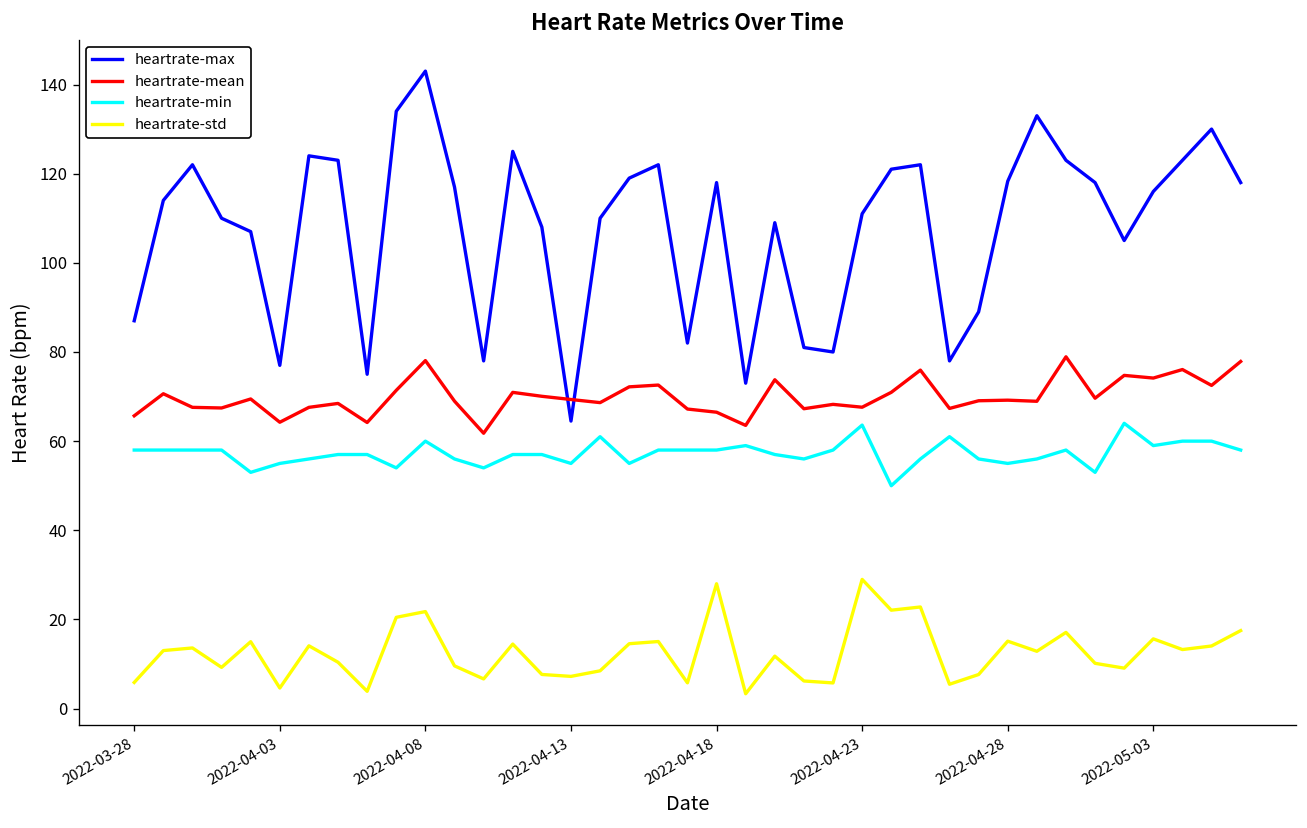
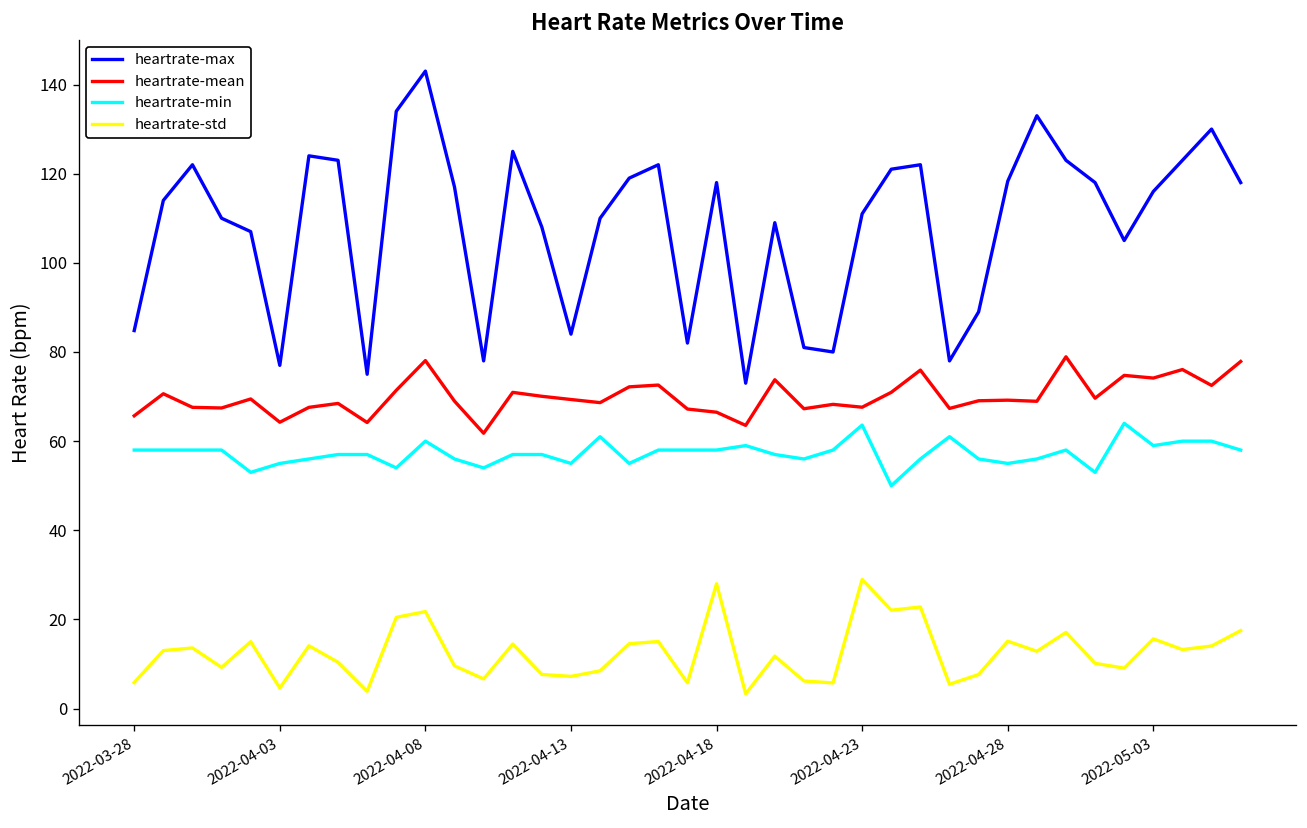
  {
    "heartrate-max": {
-     "2022-03-28": 87,
+     "2022-03-28": 85,
      "2022-04-03": 77,
      "2022-04-08": 143,
-     "2022-04-13": 65,
+     "2022-04-13": 84,
      "2022-04-18": 118,
      "2022-04-23": 111,
      "2022-04-28": 118,
      "2022-05-03": 116
    },
    "heartrate-mean": {
      "2022-03-28": 66,
      "2022-04-03": 64,
      "2022-04-08": 78,
      "2022-04-13": 69,
      "2022-04-18": 66,
      "2022-04-23": 68,
      "2022-04-28": 69,
      "2022-05-03": 74
    },
    "heartrate-min": {
      "2022-03-28": 58,
      "2022-04-03": 55,
      "2022-04-08": 60,
      "2022-04-13": 55,
      "2022-04-18": 58,
      "2022-04-23": 64,
      "2022-04-28": 55,
      "2022-05-03": 59
    },
    "heartrate-std": {
      "2022-03-28": 6,
      "2022-04-03": 5,
      "2022-04-08": 22,
      "2022-04-13": 7,
      "2022-04-18": 28,
      "2022-04-23": 29,
      "2022-04-28": 15,
      "2022-05-03": 16
    }
  }
